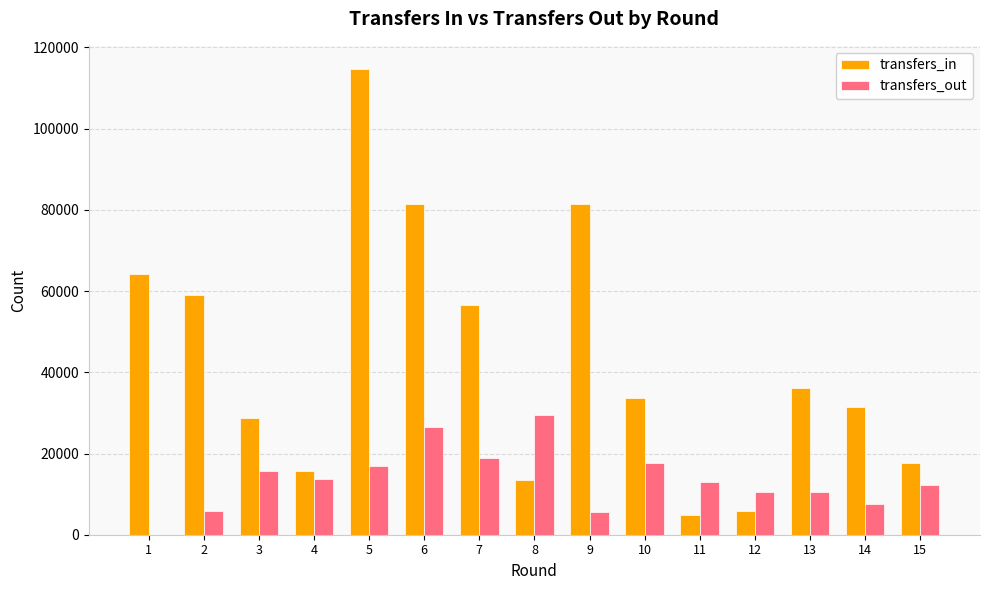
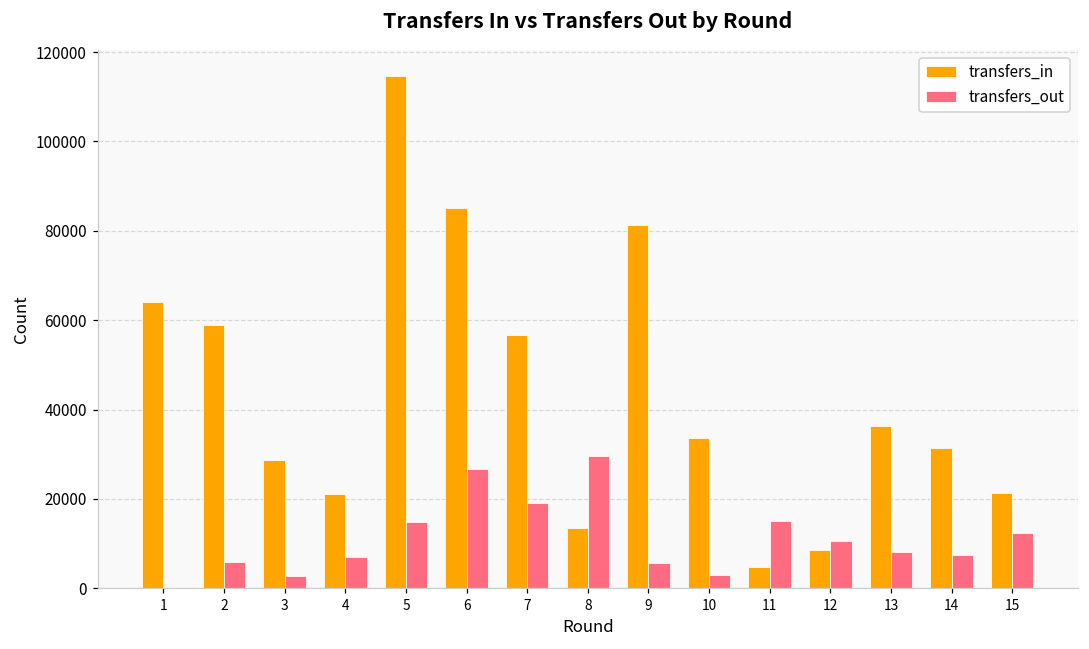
  {
    "transfers_in": {
      "1": 64000,
      "2": 59000,
      "3": 29000,
-     "4": 16000,
+     "4": 21000,
      "5": 115000,
-     "6": 81000,
+     "6": 85000,
      "7": 57000,
      "8": 13000,
      "9": 81000,
      "10": 34000,
      "11": 5000,
-     "12": 6000,
+     "12": 9000,
      "13": 36000,
      "14": 31000,
-     "15": 18000
+     "15": 21000
    },
    "transfers_out": {
      "1": 0,
      "2": 6000,
-     "3": 16000,
-     "4": 14000,
-     "5": 17000,
+     "3": 3000,
+     "4": 7000,
+     "5": 15000,
      "6": 27000,
      "7": 19000,
      "8": 30000,
      "9": 6000,
-     "10": 18000,
-     "11": 13000,
+     "10": 3000,
+     "11": 15000,
      "12": 11000,
-     "13": 10000,
+     "13": 8000,
      "14": 7000,
      "15": 12000
    }
  }
